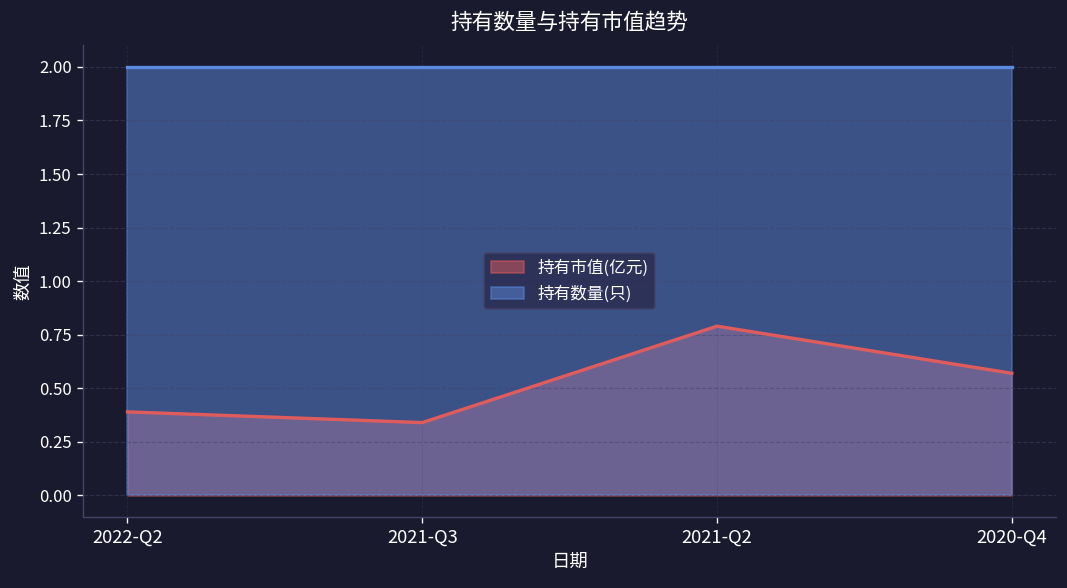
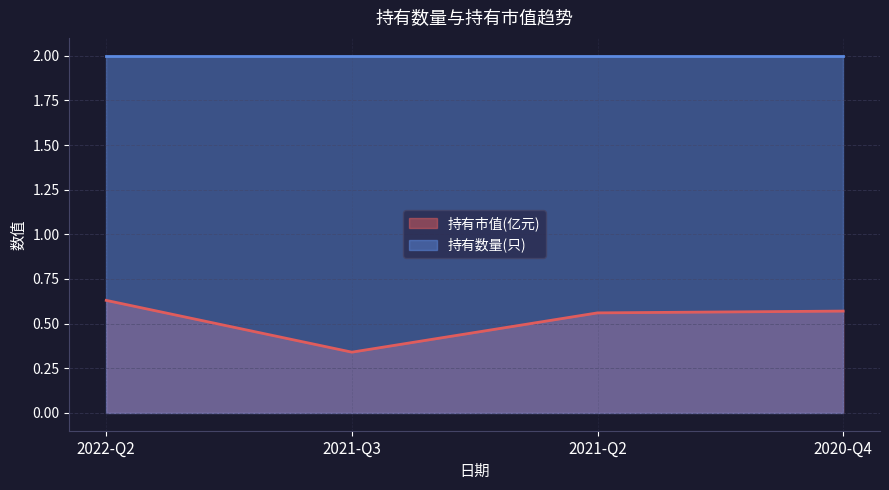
  {
    "持有市值(亿元)": {
-     "2022-Q2": 0.39,
+     "2022-Q2": 0.63,
      "2021-Q3": 0.34,
-     "2021-Q2": 0.79,
+     "2021-Q2": 0.56,
      "2020-Q4": 0.57
    },
    "持有数量(只)": {
      "2022-Q2": 2.00,
      "2021-Q3": 2.00,
      "2021-Q2": 2.00,
      "2020-Q4": 2.00
    }
  }
